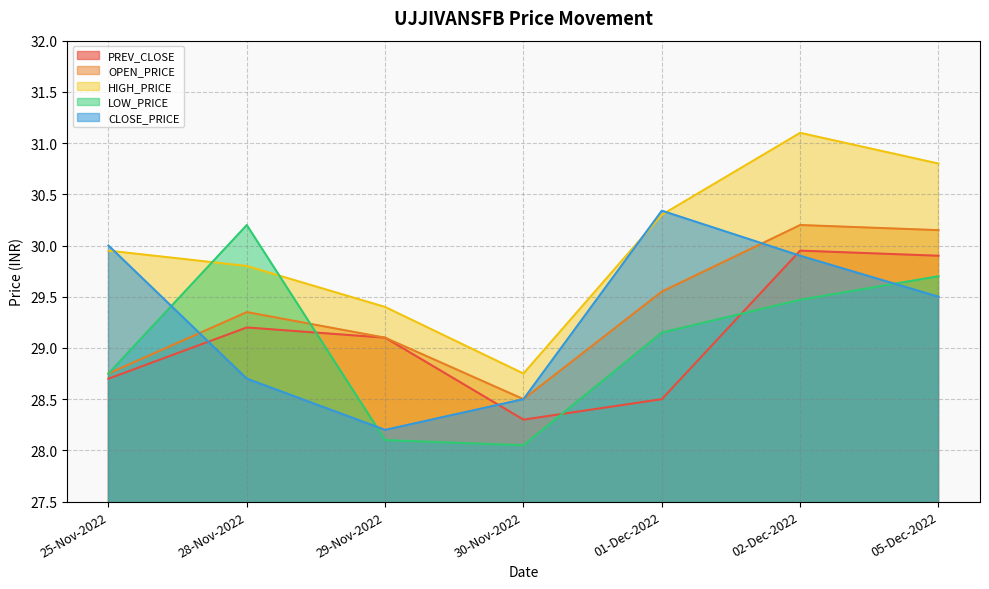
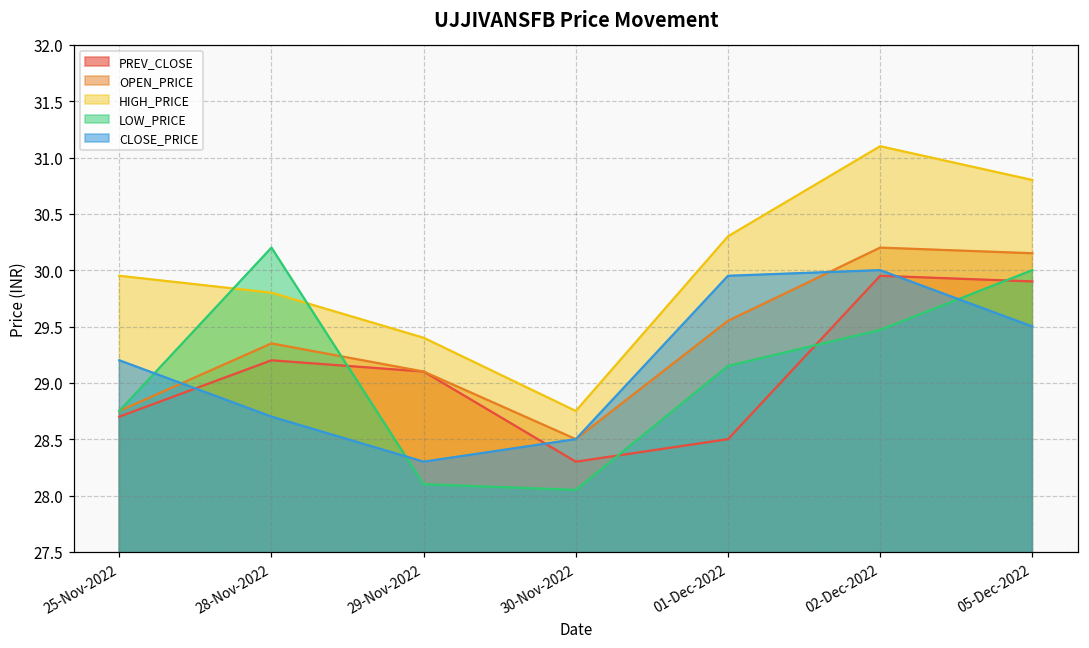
  {
    "LOW_PRICE": {
      "28-Nov-2022": 30.2,
      "29-Nov-2022": 28.1,
      "30-Nov-2022": 28.05,
      "01-Dec-2022": 29.15,
      "02-Dec-2022": 29.47,
-     "05-Dec-2022": 29.7
+     "05-Dec-2022": 30.0
    },
    "CLOSE_PRICE": {
-     "25-Nov-2022": 30.0,
+     "25-Nov-2022": 29.2,
      "28-Nov-2022": 28.70,
-     "29-Nov-2022": 28.2,
-     "01-Dec-2022": 30.34,
-     "02-Dec-2022": 29.9,
+     "29-Nov-2022": 28.3,
+     "01-Dec-2022": 29.95,
+     "02-Dec-2022": 30.0,
      "05-Dec-2022": 29.50
    }
  }
